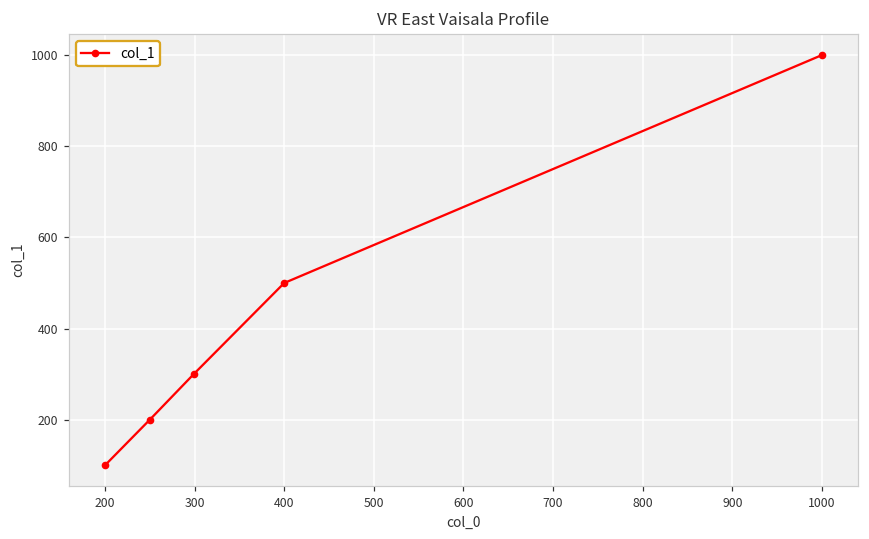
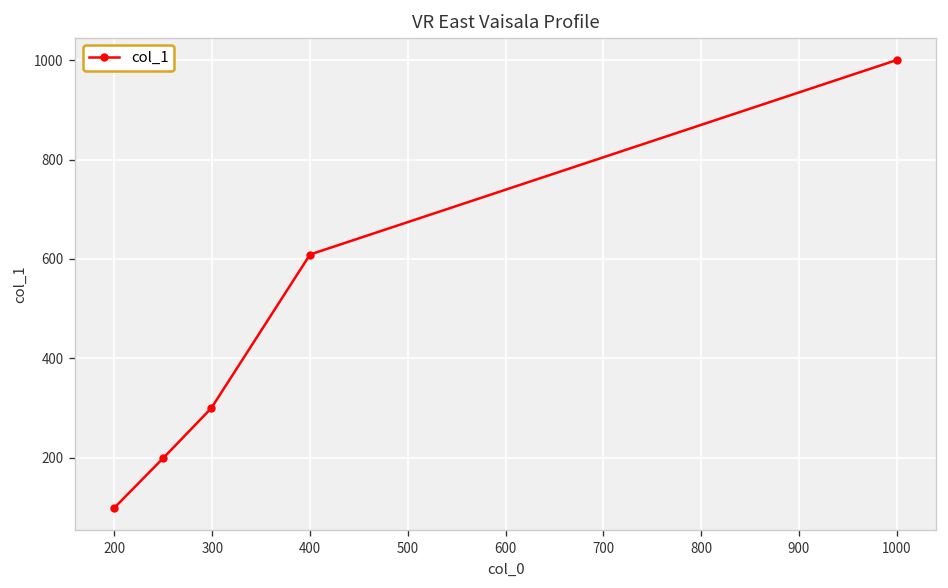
  {
    "200": 100,
-   "400": 500,
+   "400": 610,
    "1000": 1000
  }
